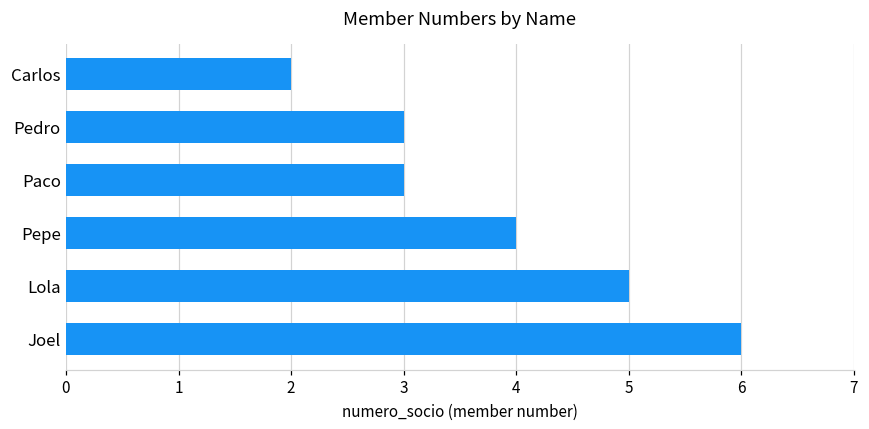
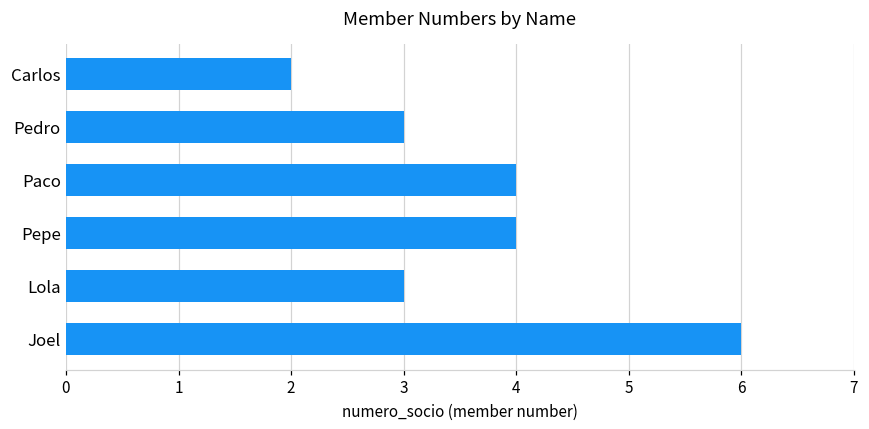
  {
    "Carlos": 2,
    "Pedro": 3,
-   "Paco": 3,
+   "Paco": 4,
    "Pepe": 4,
-   "Lola": 5,
+   "Lola": 3,
    "Joel": 6
  }
